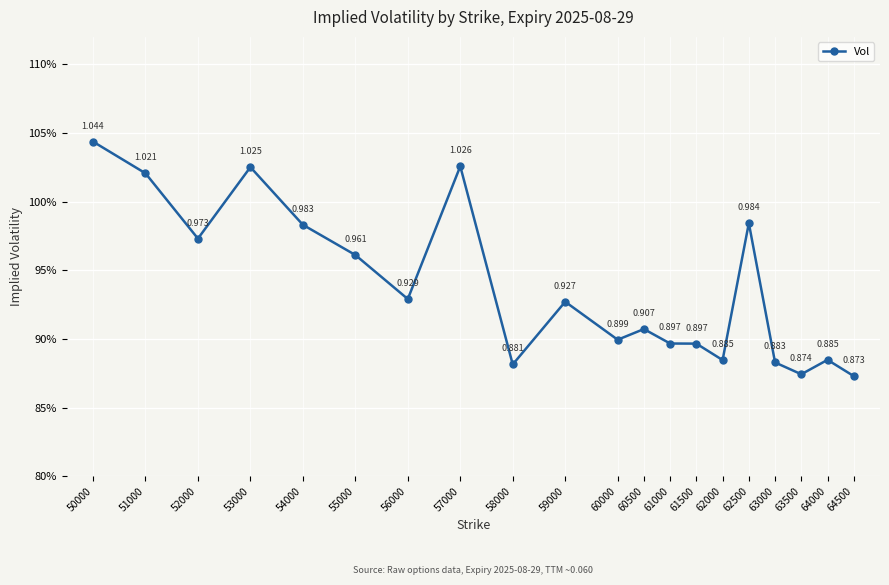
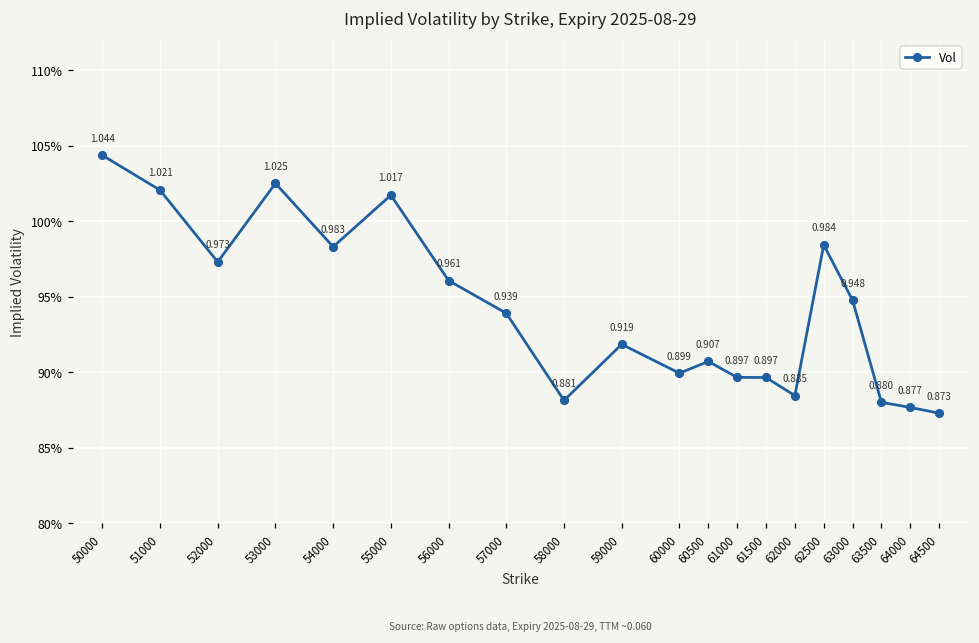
  {
    "50000": 1.044,
    "51000": 1.021,
    "52000": 0.973,
    "53000": 1.025,
    "54000": 0.983,
-   "55000": 0.961,
-   "56000": 0.929,
-   "57000": 1.026,
+   "55000": 1.017,
+   "56000": 0.961,
+   "57000": 0.939,
    "58000": 0.881,
-   "59000": 0.927,
+   "59000": 0.919,
    "60000": 0.899,
    "60500": 0.907,
    "61000": 0.897,
    "61500": 0.897,
    "62000": 0.885,
    "62500": 0.984,
-   "63000": 0.883,
-   "63500": 0.874,
-   "64000": 0.885,
+   "63000": 0.948,
+   "63500": 0.880,
+   "64000": 0.877,
    "64500": 0.873
  }
